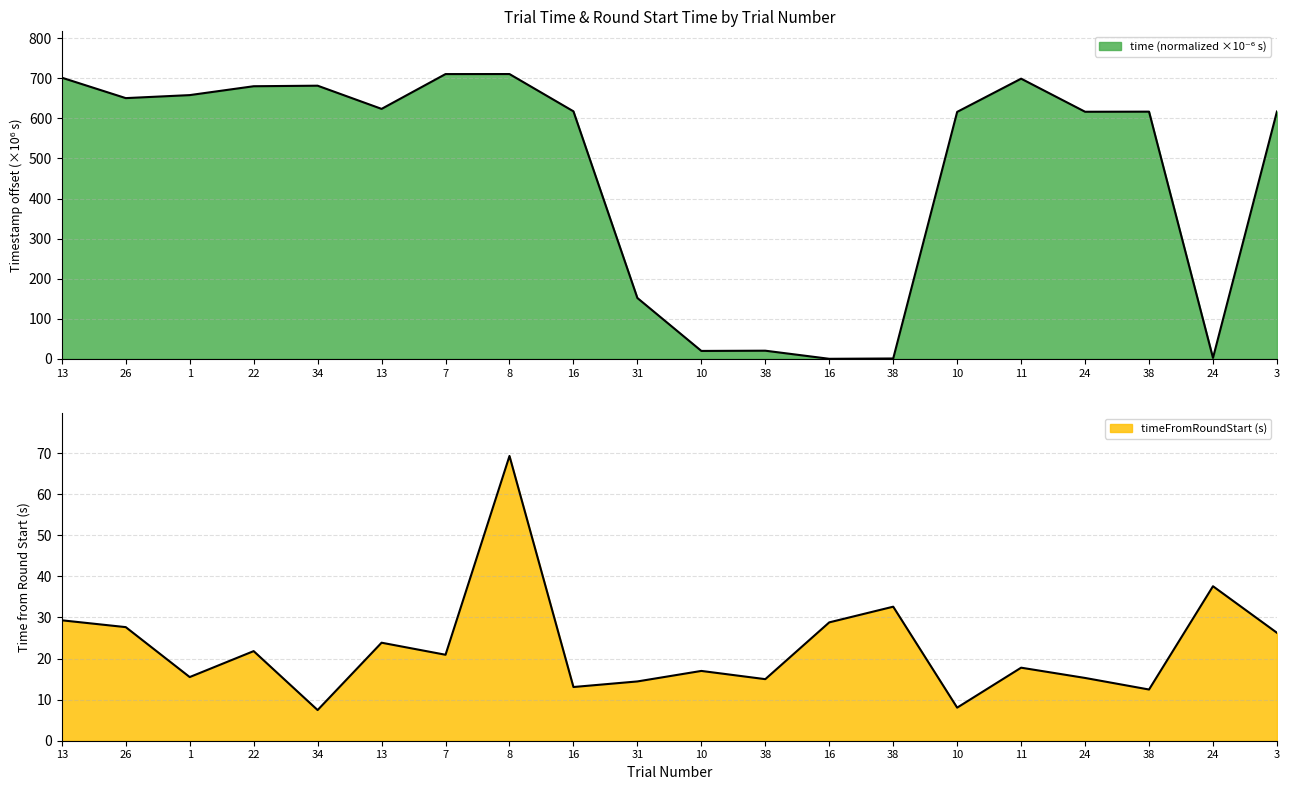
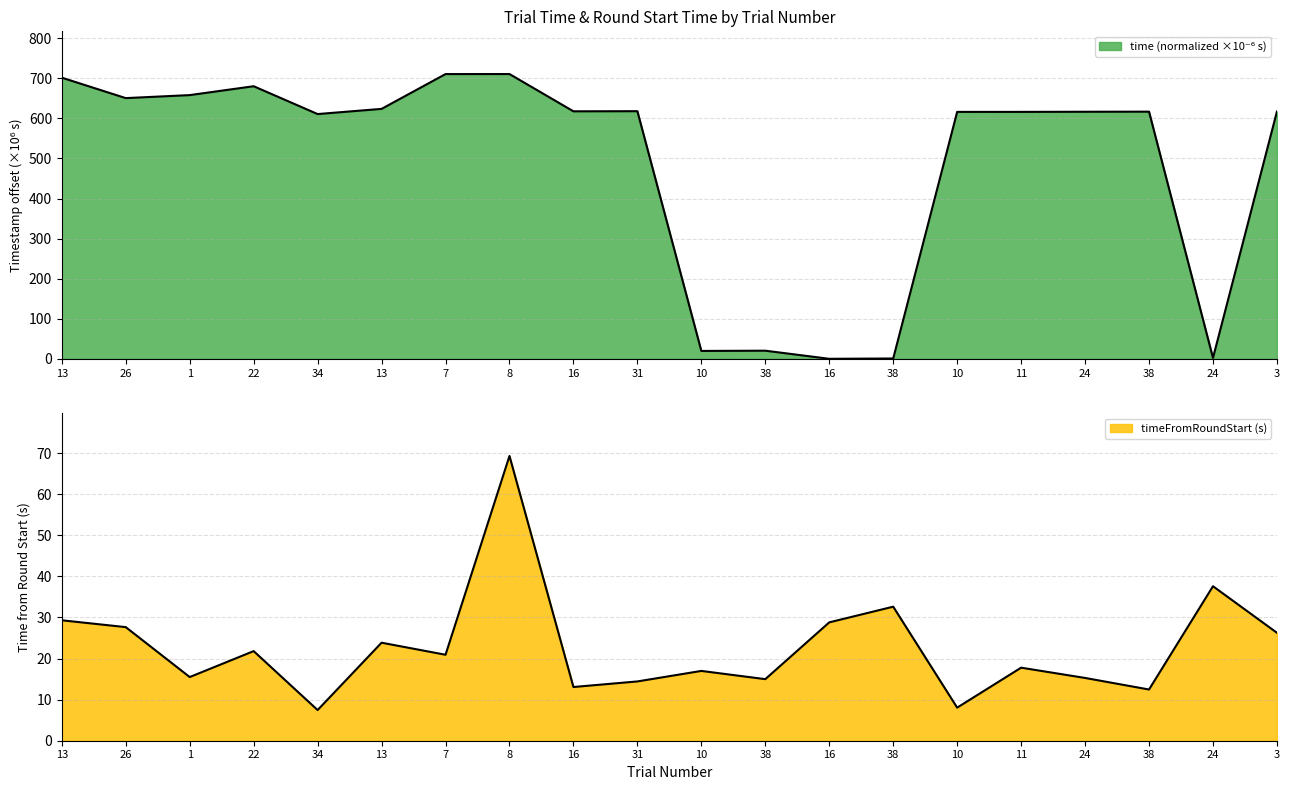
  {
    "Trial Time & Round Start Time by Trial Number": {
      "26": 650,
      "1": 660,
      "22": 680,
-     "34": 680,
+     "34": 610,
      "7": 710,
      "8": 710,
-     "31": 150,
-     "11": 700,
+     "31": 620,
+     "11": 620,
      "3": 620
    }
  }
